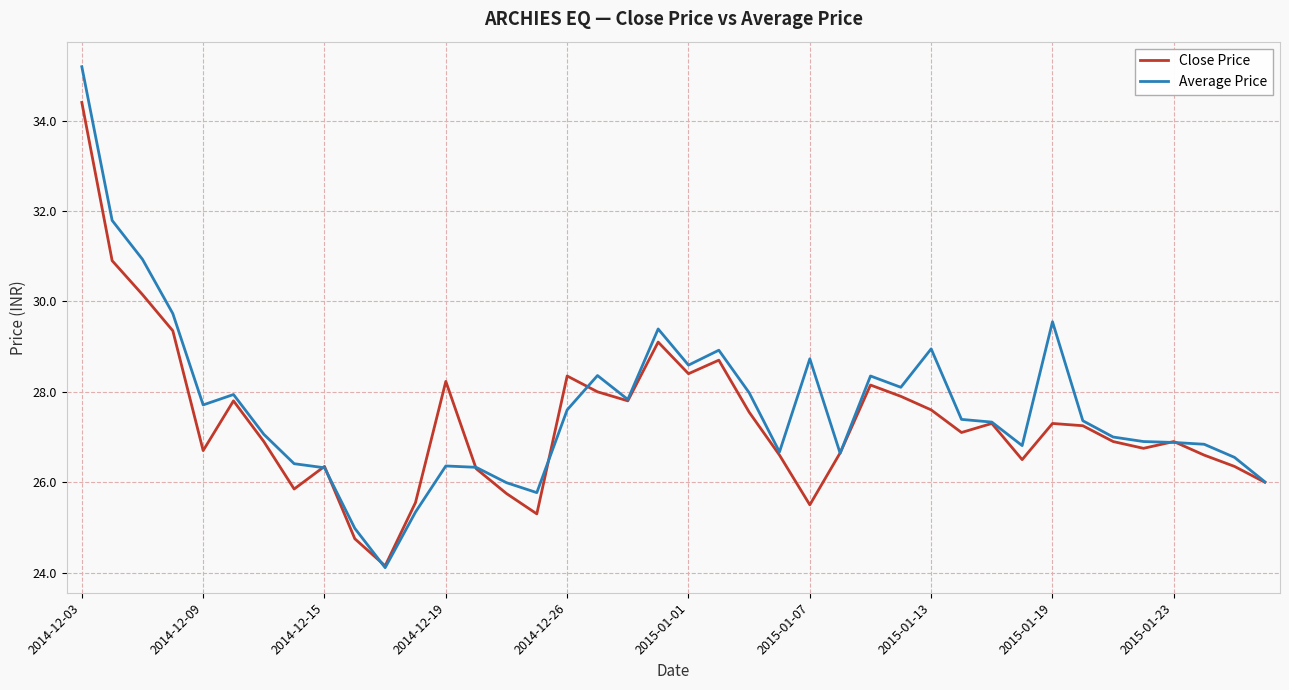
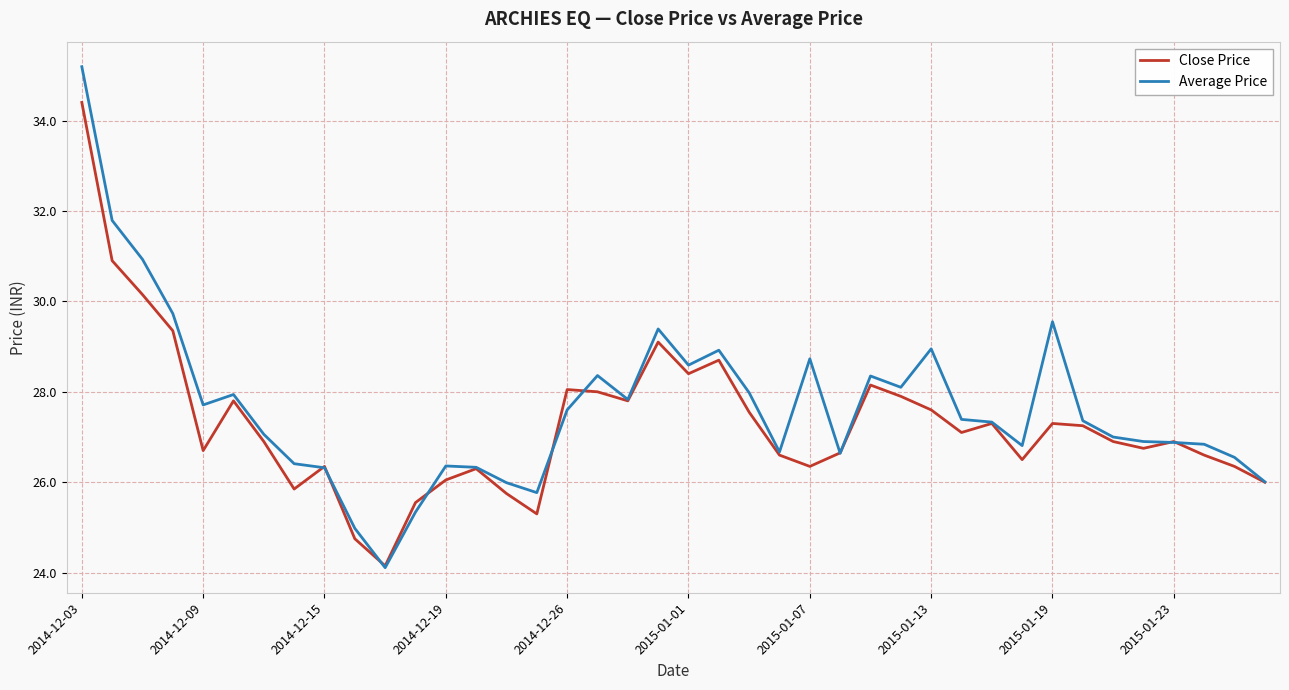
  {
    "Close Price": {
      "2014-12-03": 34.4,
      "2014-12-09": 26.7,
-     "2014-12-19": 28.2,
-     "2014-12-26": 28.4,
+     "2014-12-19": 26.1,
+     "2014-12-26": 28.1,
      "2015-01-01": 28.4,
-     "2015-01-07": 25.5,
+     "2015-01-07": 26.4,
      "2015-01-13": 27.6,
      "2015-01-19": 27.3
    },
    "Average Price": {
      "2014-12-03": 35.2,
      "2014-12-09": 27.7,
      "2014-12-19": 26.4,
      "2014-12-26": 27.6,
      "2015-01-01": 28.6,
      "2015-01-07": 28.7,
      "2015-01-13": 29.0,
      "2015-01-19": 29.6
    }
  }
